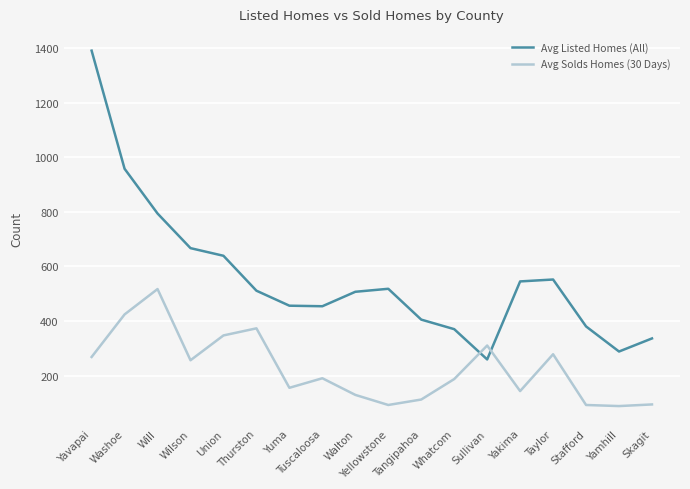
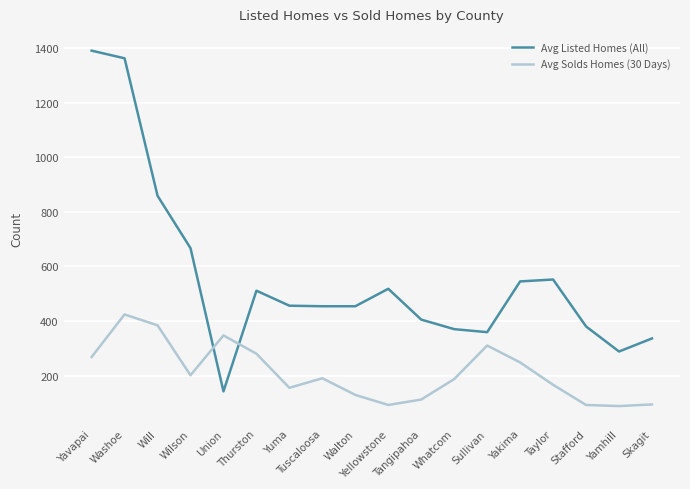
  {
    "Avg Listed Homes (All)": {
      "Yavapai": 1390,
-     "Washoe": 960,
-     "Will": 790,
+     "Washoe": 1360,
+     "Will": 860,
      "Wilson": 670,
-     "Union": 640,
+     "Union": 140,
      "Thurston": 510,
      "Yuma": 460,
      "Tuscaloosa": 450,
-     "Walton": 510,
+     "Walton": 450,
      "Yellowstone": 520,
      "Tangipahoa": 410,
      "Whatcom": 370,
-     "Sullivan": 260,
+     "Sullivan": 360,
      "Yakima": 550,
      "Taylor": 550,
      "Stafford": 380,
      "Yamhill": 290,
      "Skagit": 340
    },
    "Avg Solds Homes (30 Days)": {
      "Yavapai": 270,
      "Washoe": 420,
-     "Will": 520,
-     "Wilson": 260,
+     "Will": 380,
+     "Wilson": 200,
      "Union": 350,
-     "Thurston": 370,
+     "Thurston": 280,
      "Yuma": 160,
      "Tuscaloosa": 190,
      "Walton": 130,
      "Yellowstone": 90,
      "Tangipahoa": 110,
      "Whatcom": 190,
      "Sullivan": 310,
-     "Yakima": 140,
-     "Taylor": 280,
+     "Yakima": 250,
+     "Taylor": 170,
      "Stafford": 90,
      "Yamhill": 90,
      "Skagit": 90
    }
  }
